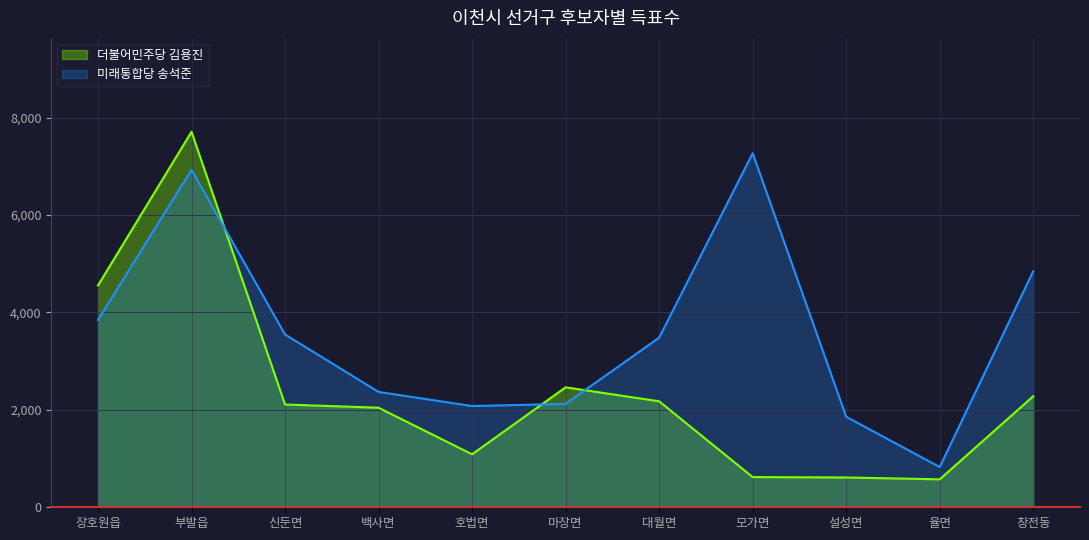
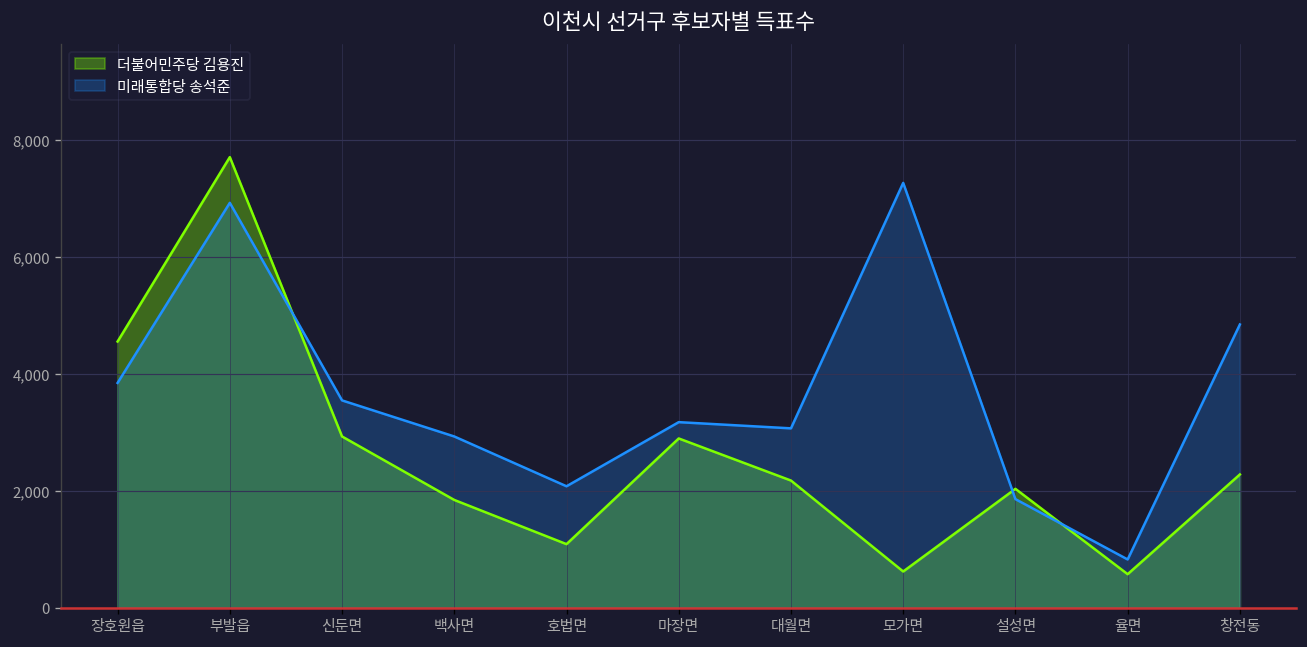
  {
    "더불어민주당 김용진": {
      "장호원읍": "4,600",
      "부발읍": "7,700",
-     "신둔면": "2,100",
-     "백사면": "2,000",
+     "신둔면": "2,900",
+     "백사면": "1,800",
      "호법면": "1,100",
-     "마장면": "2,500",
+     "마장면": "2,900",
      "대월면": "2,200",
      "모가면": "600",
-     "설성면": "600",
+     "설성면": "2,000",
      "율면": "600",
      "창전동": "2,300"
    },
    "미래통합당 송석준": {
      "장호원읍": "3,800",
      "부발읍": "6,900",
      "신둔면": "3,500",
-     "백사면": "2,400",
+     "백사면": "2,900",
      "호법면": "2,100",
-     "마장면": "2,100",
-     "대월면": "3,500",
+     "마장면": "3,200",
+     "대월면": "3,100",
      "모가면": "7,300",
      "설성면": "1,900",
      "율면": "800",
      "창전동": "4,800"
    }
  }
